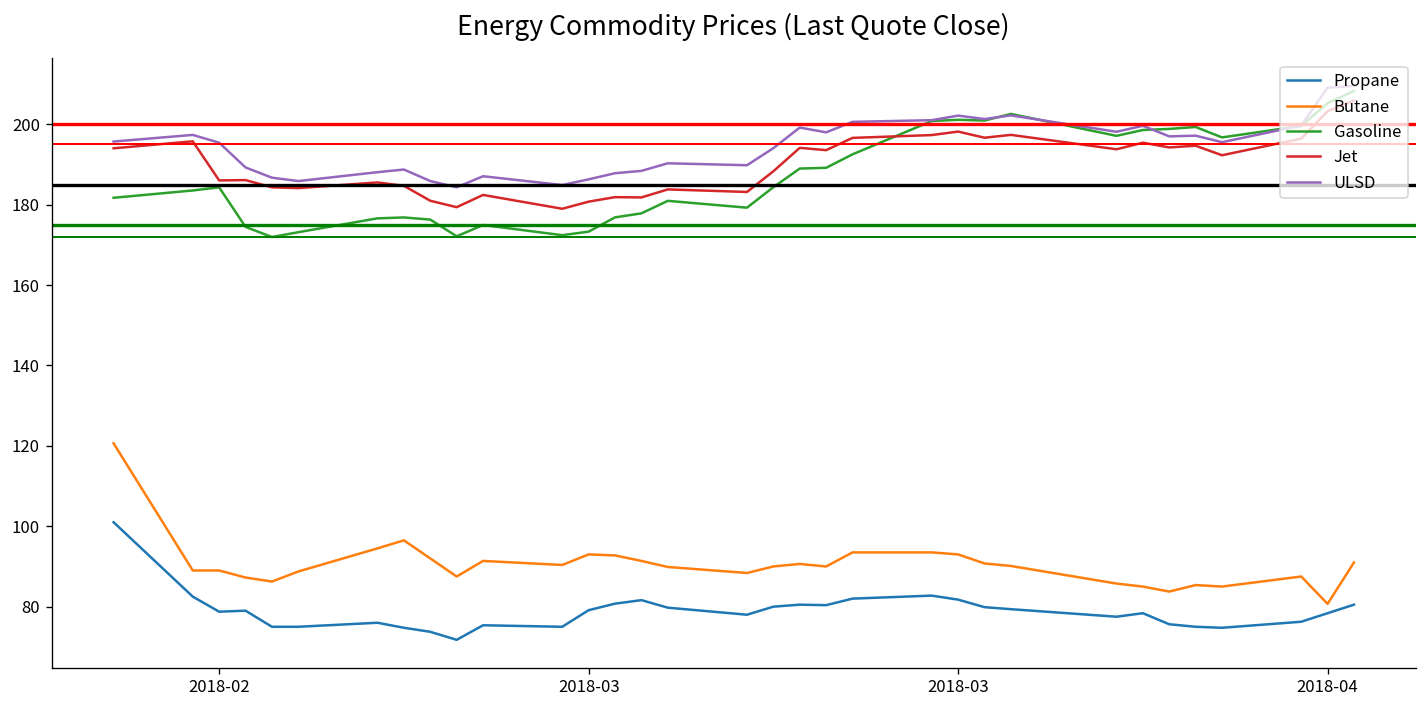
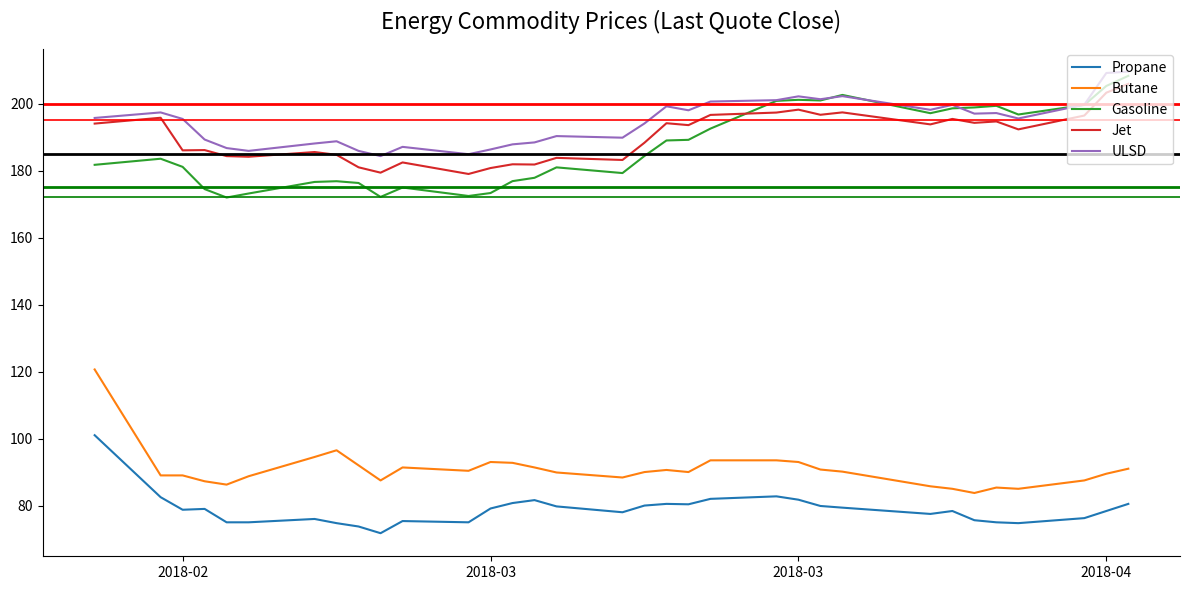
  {
    "Propane": {
      "2018-02": 79,
      "2018-04": 78
    },
    "Butane": {
      "2018-02": 89,
-     "2018-04": 81
+     "2018-04": 90
    },
    "Gasoline": {
-     "2018-02": 184
+     "2018-02": 181
    },
    "Jet": {
      "2018-02": 186
    },
    "ULSD": {
      "2018-02": 195
    }
  }
